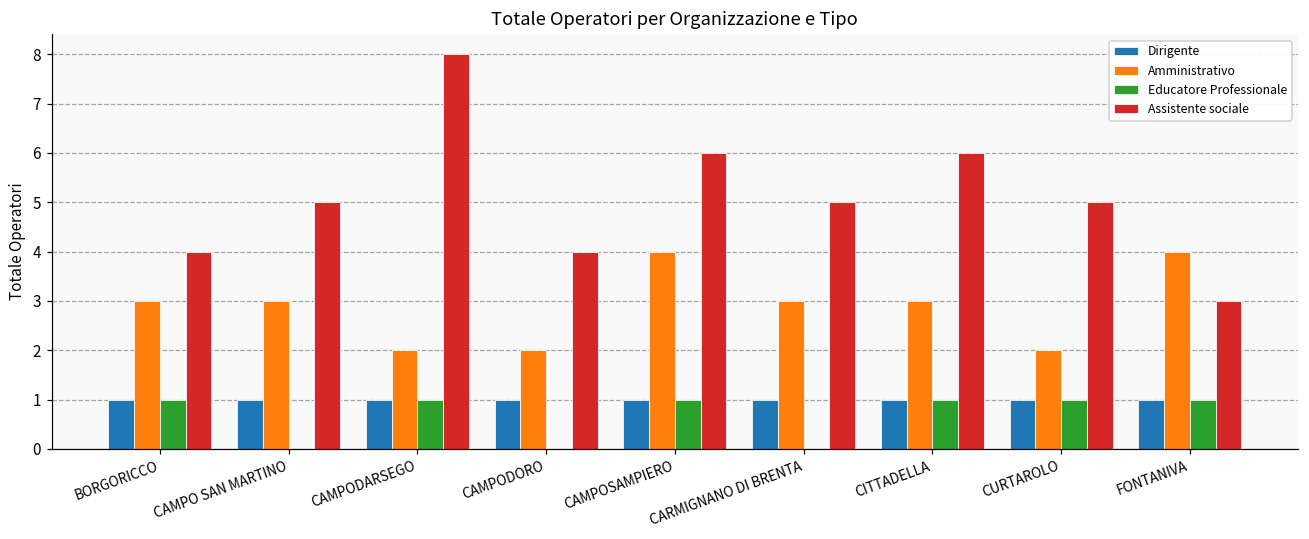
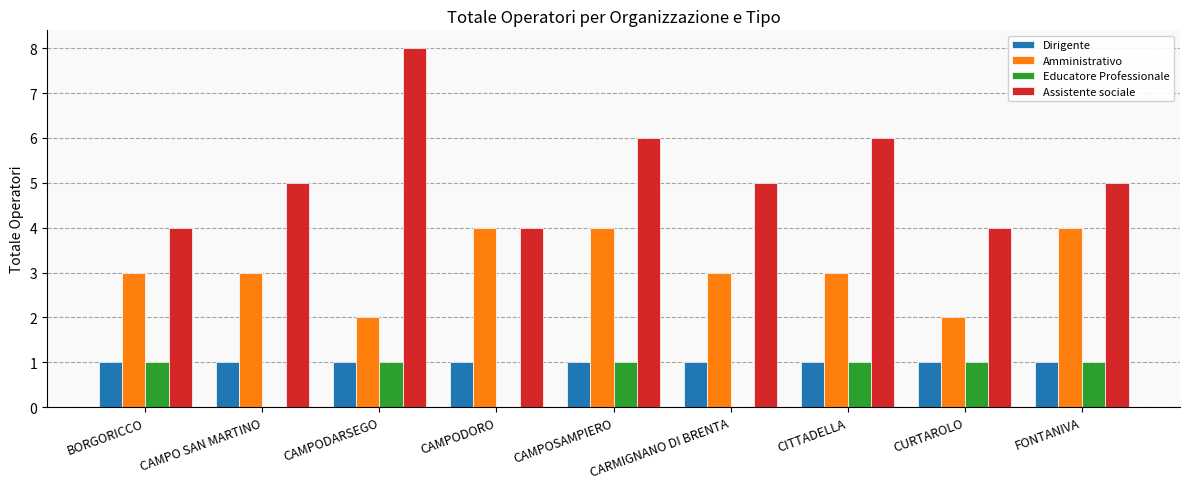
  {
    "Dirigente": {
      "BORGORICCO": 1,
      "CAMPO SAN MARTINO": 1,
      "CAMPODARSEGO": 1,
      "CAMPODORO": 1,
      "CAMPOSAMPIERO": 1,
      "CARMIGNANO DI BRENTA": 1,
      "CITTADELLA": 1,
      "CURTAROLO": 1,
      "FONTANIVA": 1
    },
    "Amministrativo": {
      "BORGORICCO": 3,
      "CAMPO SAN MARTINO": 3,
      "CAMPODARSEGO": 2,
-     "CAMPODORO": 2,
+     "CAMPODORO": 4,
      "CAMPOSAMPIERO": 4,
      "CARMIGNANO DI BRENTA": 3,
      "CITTADELLA": 3,
      "CURTAROLO": 2,
      "FONTANIVA": 4
    },
    "Educatore Professionale": {
      "BORGORICCO": 1,
      "CAMPO SAN MARTINO": 0,
      "CAMPODARSEGO": 1,
      "CAMPODORO": 0,
      "CAMPOSAMPIERO": 1,
      "CARMIGNANO DI BRENTA": 0,
      "CITTADELLA": 1,
      "CURTAROLO": 1,
      "FONTANIVA": 1
    },
    "Assistente sociale": {
      "BORGORICCO": 4,
      "CAMPO SAN MARTINO": 5,
      "CAMPODARSEGO": 8,
      "CAMPODORO": 4,
      "CAMPOSAMPIERO": 6,
      "CARMIGNANO DI BRENTA": 5,
      "CITTADELLA": 6,
-     "CURTAROLO": 5,
-     "FONTANIVA": 3
+     "CURTAROLO": 4,
+     "FONTANIVA": 5
    }
  }
